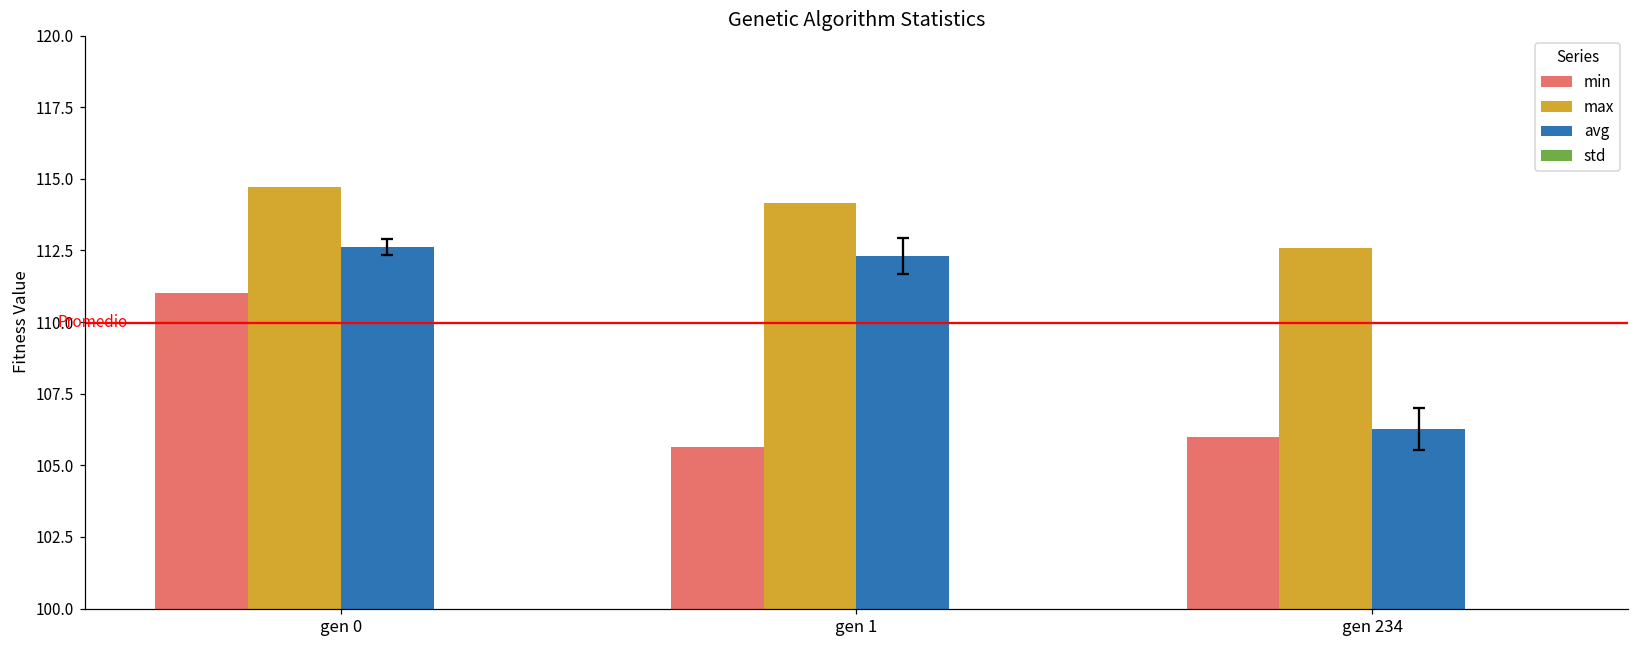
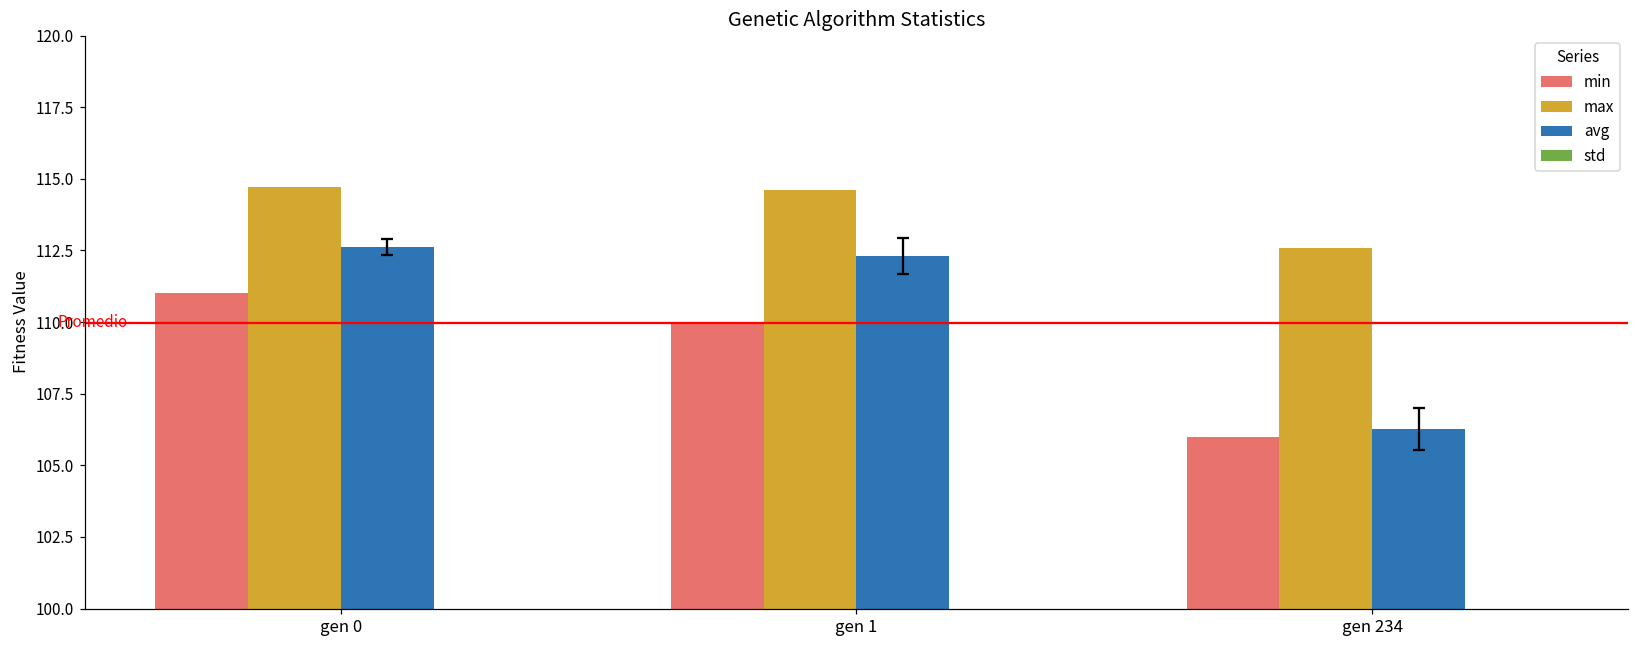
  {
    "min": {
      "gen 0": 111.0,
-     "gen 1": 105.6,
+     "gen 1": 110.0,
      "gen 234": 106.0
    },
    "max": {
      "gen 0": 114.7,
-     "gen 1": 114.2,
+     "gen 1": 114.6,
      "gen 234": 112.6
    }
  }
